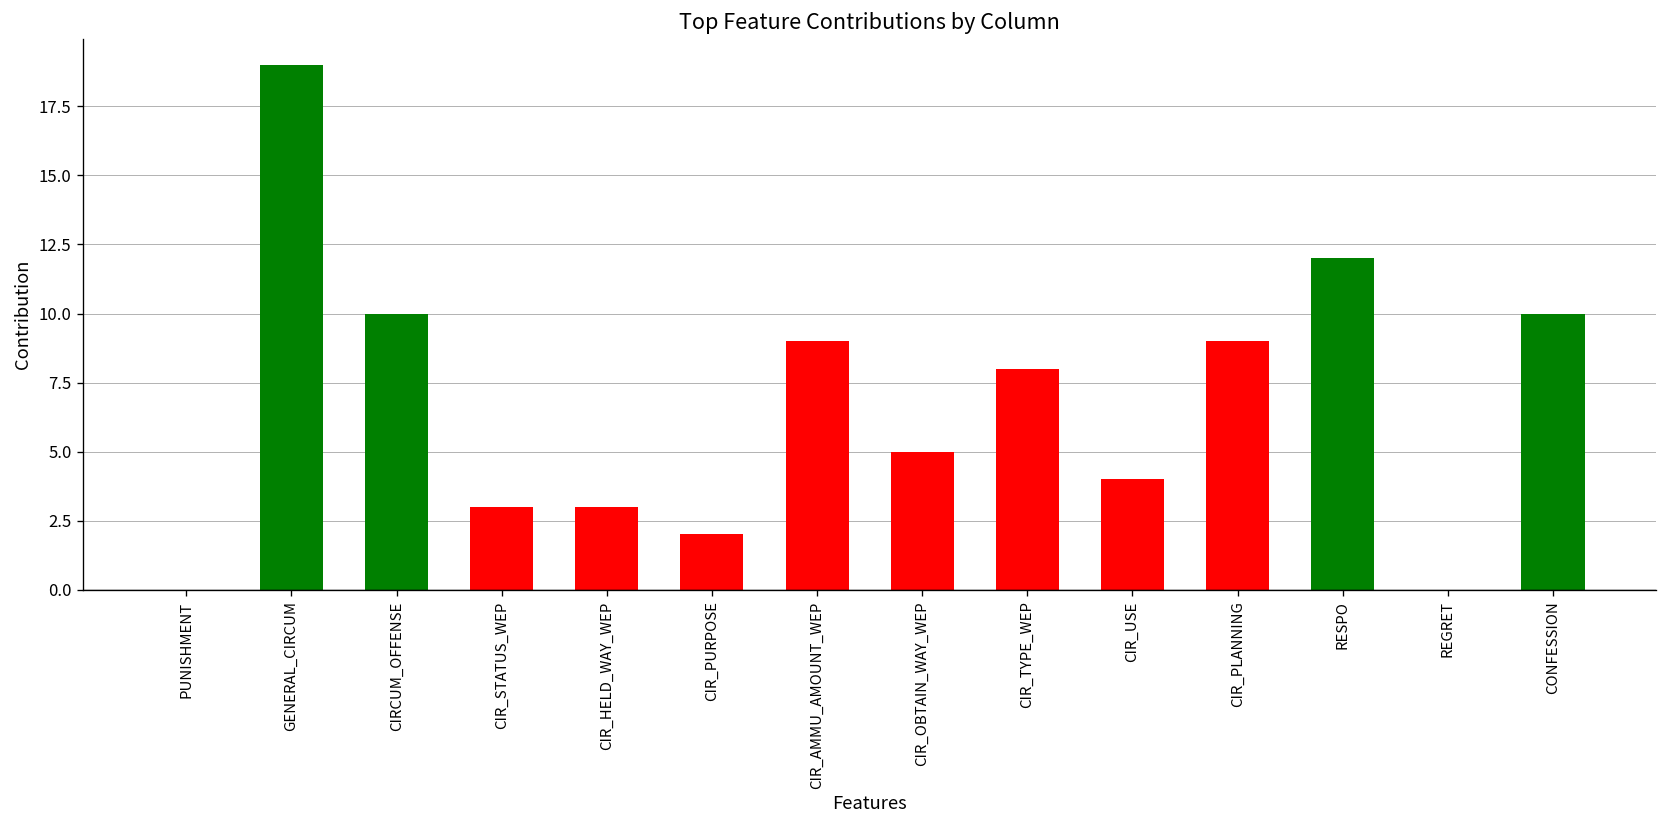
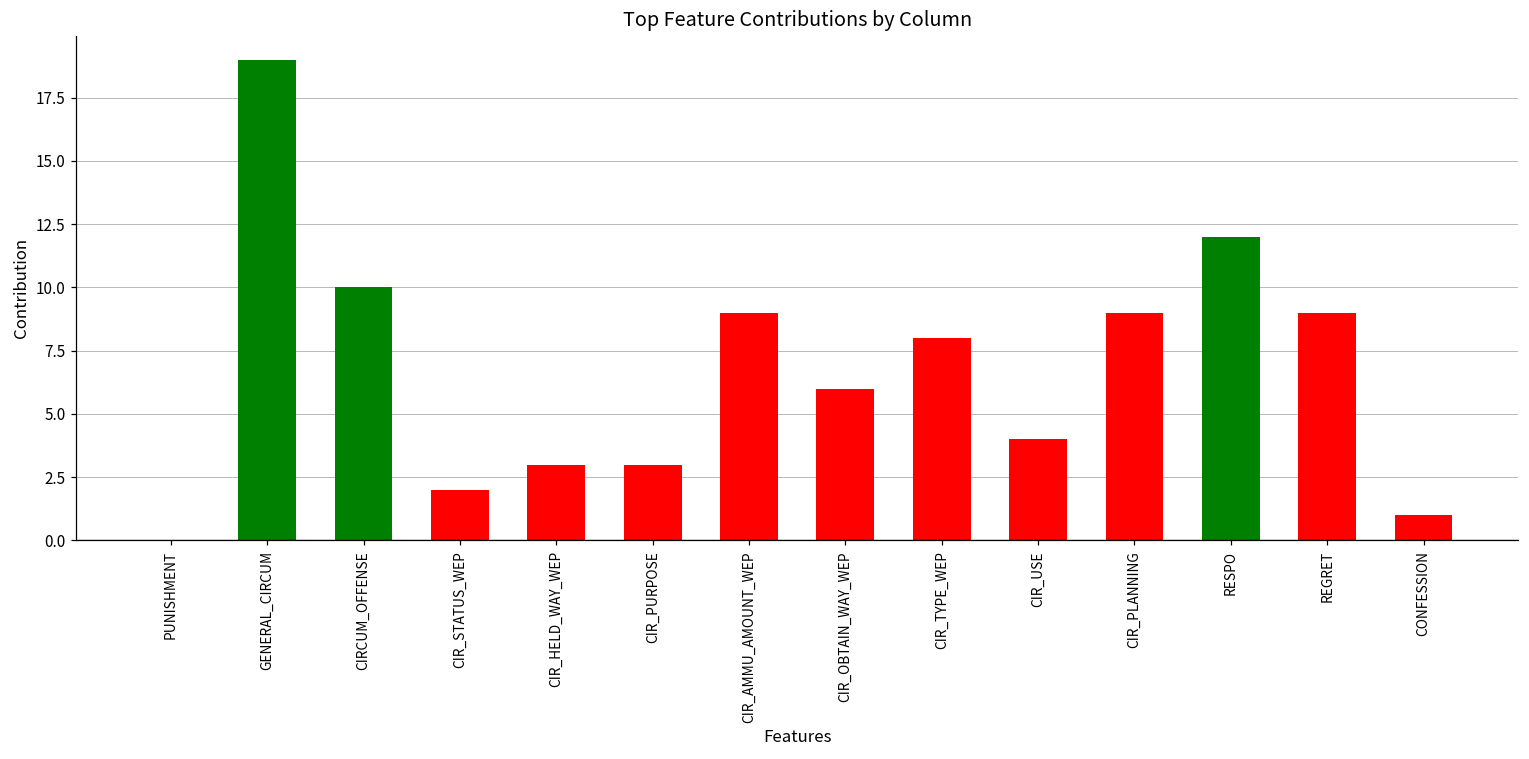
  {
    "PUNISHMENT": 0,
    "GENERAL_CIRCUM": 19,
    "CIRCUM_OFFENSE": 10,
-   "CIR_STATUS_WEP": 3,
+   "CIR_STATUS_WEP": 2,
    "CIR_HELD_WAY_WEP": 3,
-   "CIR_PURPOSE": 2,
+   "CIR_PURPOSE": 3,
    "CIR_AMMU_AMOUNT_WEP": 9,
-   "CIR_OBTAIN_WAY_WEP": 5,
+   "CIR_OBTAIN_WAY_WEP": 6,
    "CIR_TYPE_WEP": 8,
    "CIR_USE": 4,
    "CIR_PLANNING": 9,
    "RESPO": 12,
-   "REGRET": 0,
-   "CONFESSION": 10
+   "REGRET": 9,
+   "CONFESSION": 1
  }
